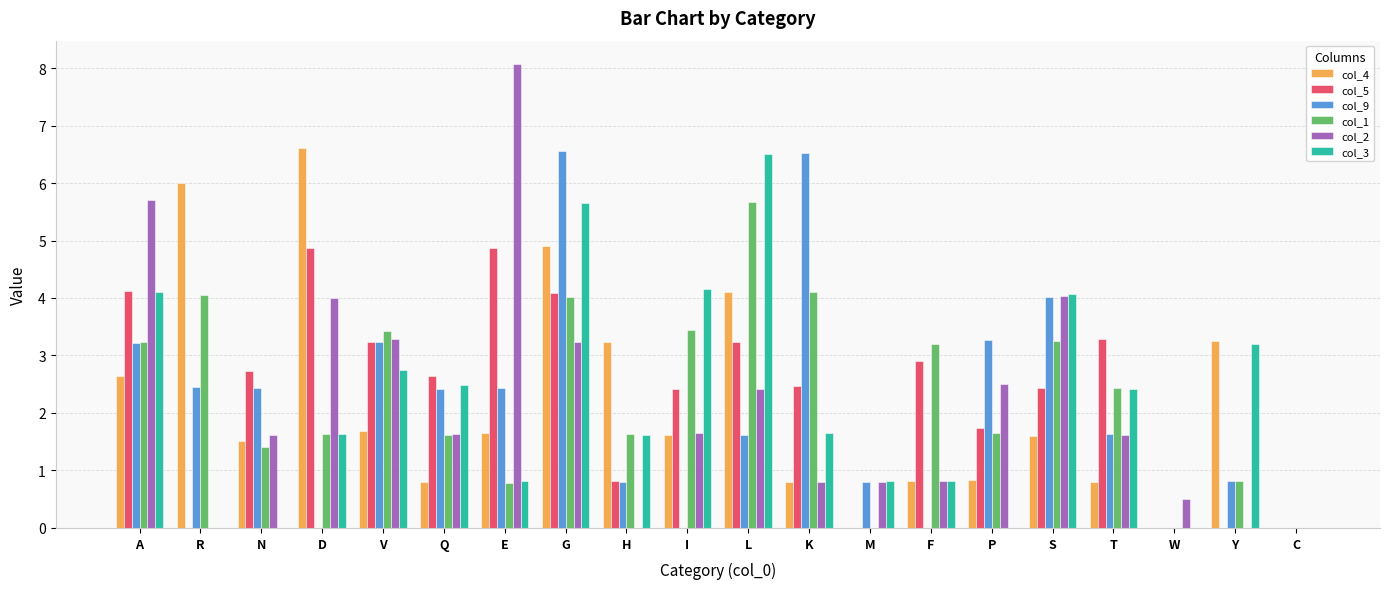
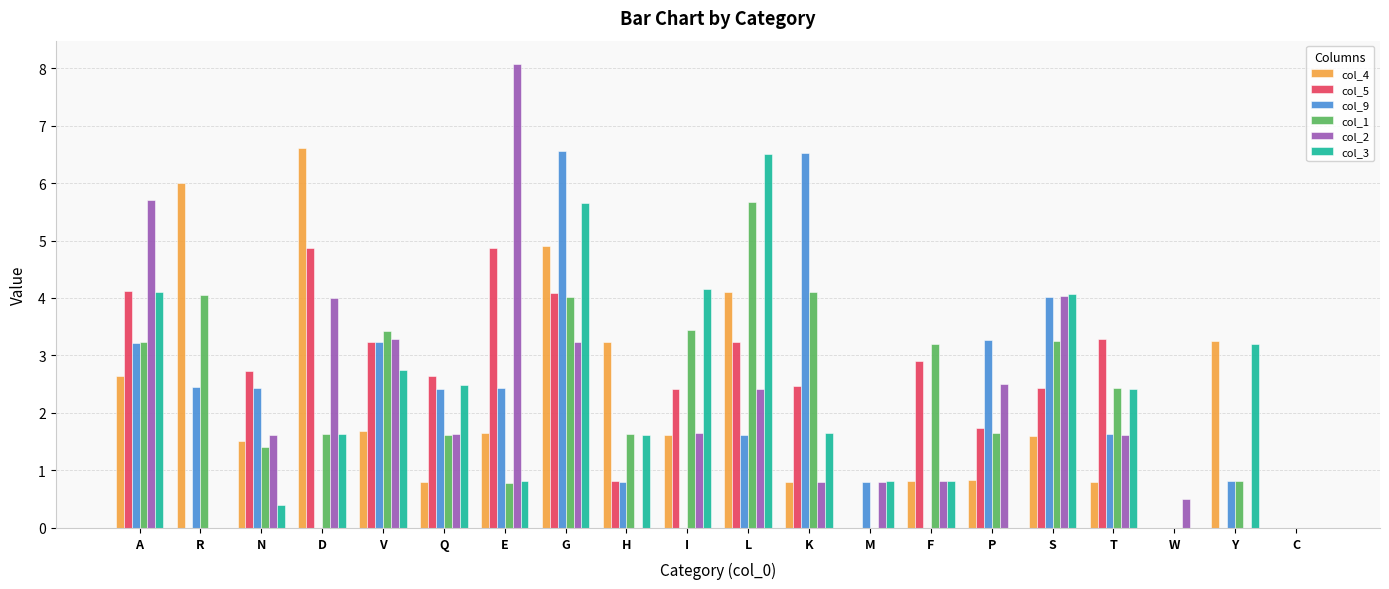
  {
    "col_4": {
      "A": 2.6,
      "R": 6.0,
      "N": 1.5,
      "D": 6.6,
      "V": 1.7,
      "Q": 0.8,
      "E": 1.6,
      "G": 4.9,
      "H": 3.2,
      "I": 1.6,
      "L": 4.1,
      "K": 0.8,
      "M": 0.0,
      "F": 0.8,
      "P": 0.8,
      "S": 1.6,
      "T": 0.8,
      "W": 0.0,
      "Y": 3.3,
      "C": 0.0
    },
    "col_5": {
      "A": 4.1,
      "R": 0.0,
      "N": 2.7,
      "D": 4.9,
      "V": 3.2,
      "Q": 2.6,
      "E": 4.9,
      "G": 4.1,
      "H": 0.8,
      "I": 2.4,
      "L": 3.2,
      "K": 2.5,
      "M": 0.0,
      "F": 2.9,
      "P": 1.7,
      "S": 2.4,
      "T": 3.3,
      "W": 0.0,
      "Y": 0.0,
      "C": 0.0
    },
    "col_9": {
      "A": 3.2,
      "R": 2.5,
      "N": 2.4,
      "D": 0.0,
      "V": 3.2,
      "Q": 2.4,
      "E": 2.4,
      "G": 6.6,
      "H": 0.8,
      "I": 0.0,
      "L": 1.6,
      "K": 6.5,
      "M": 0.8,
      "F": 0.0,
      "P": 3.3,
      "S": 4.0,
      "T": 1.6,
      "W": 0.0,
      "Y": 0.8,
      "C": 0.0
    },
    "col_1": {
      "A": 3.2,
      "R": 4.1,
      "N": 1.4,
      "D": 1.6,
      "V": 3.4,
      "Q": 1.6,
      "E": 0.8,
      "G": 4.0,
      "H": 1.6,
      "I": 3.4,
      "L": 5.7,
      "K": 4.1,
      "M": 0.0,
      "F": 3.2,
      "P": 1.7,
      "S": 3.3,
      "T": 2.4,
      "W": 0.0,
      "Y": 0.8,
      "C": 0.0
    },
    "col_2": {
      "A": 5.7,
      "R": 0.0,
      "N": 1.6,
      "D": 4.0,
      "V": 3.3,
      "Q": 1.6,
      "E": 8.1,
      "G": 3.2,
      "H": 0.0,
      "I": 1.6,
      "L": 2.4,
      "K": 0.8,
      "M": 0.8,
      "F": 0.8,
      "P": 2.5,
      "S": 4.0,
      "T": 1.6,
      "W": 0.5,
      "Y": 0.0,
      "C": 0.0
    },
    "col_3": {
      "A": 4.1,
      "R": 0.0,
-     "N": 0.0,
+     "N": 0.4,
      "D": 1.6,
      "V": 2.8,
      "Q": 2.5,
      "E": 0.8,
      "G": 5.7,
      "H": 1.6,
      "I": 4.2,
      "L": 6.5,
      "K": 1.7,
      "M": 0.8,
      "F": 0.8,
      "P": 0.0,
      "S": 4.1,
      "T": 2.4,
      "W": 0.0,
      "Y": 3.2,
      "C": 0.0
    }
  }
